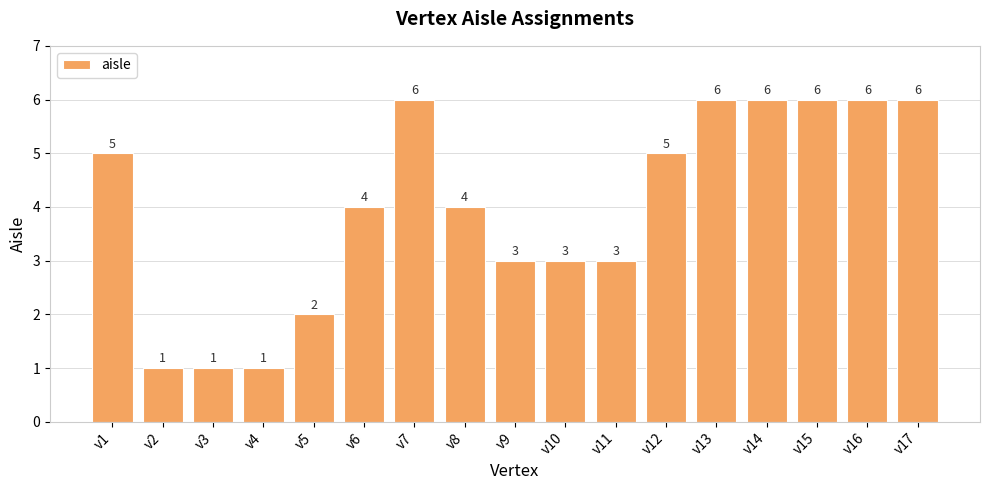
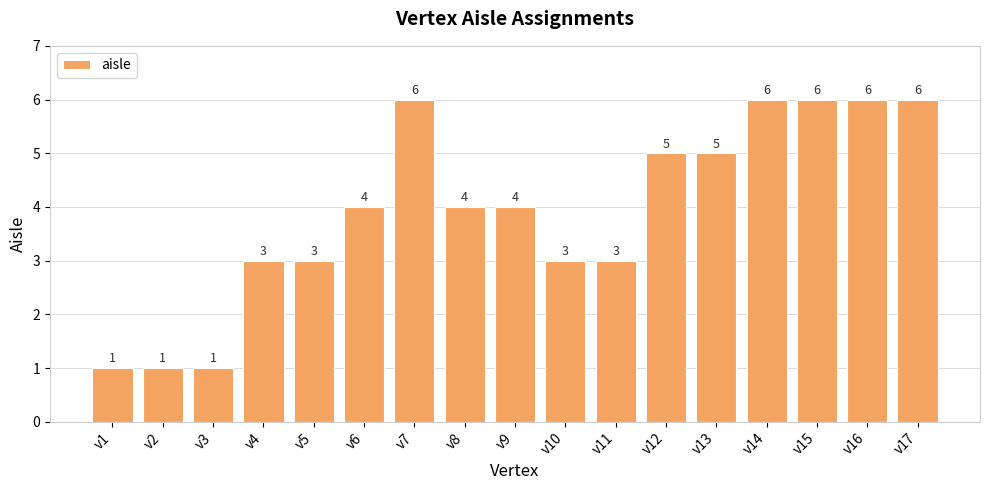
  {
-   "v1": 5,
+   "v1": 1,
    "v2": 1,
    "v3": 1,
-   "v4": 1,
-   "v5": 2,
+   "v4": 3,
+   "v5": 3,
    "v6": 4,
    "v7": 6,
    "v8": 4,
-   "v9": 3,
+   "v9": 4,
    "v10": 3,
    "v11": 3,
    "v12": 5,
-   "v13": 6,
+   "v13": 5,
    "v14": 6,
    "v15": 6,
    "v16": 6,
    "v17": 6
  }
